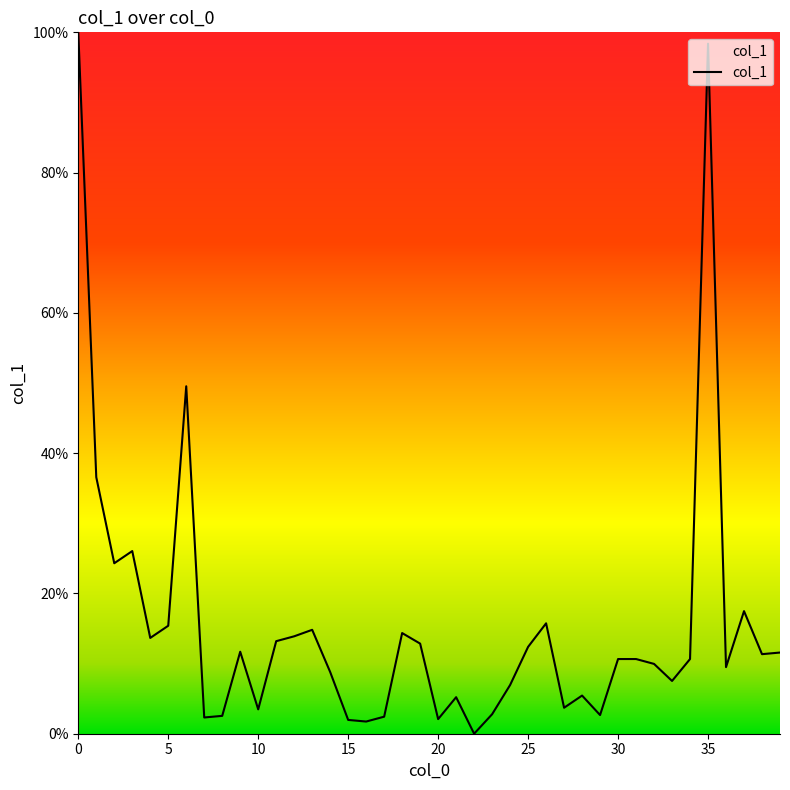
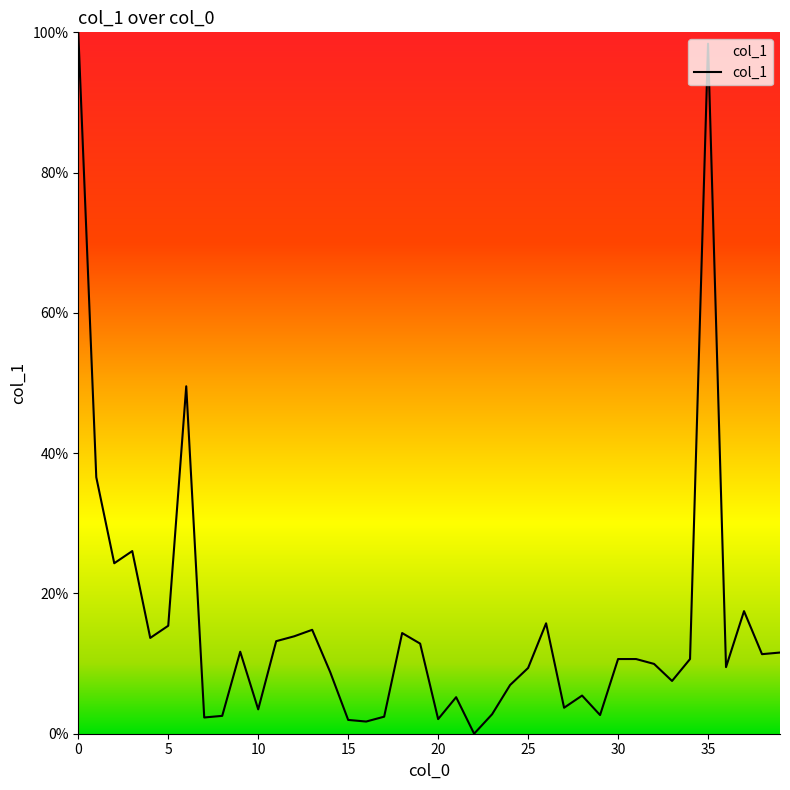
  {
    "0": "100%",
    "5": "15%",
    "10": "3%",
    "15": "2%",
    "20": "2%",
-   "25": "12%",
+   "25": "9%",
    "30": "11%"
  }
